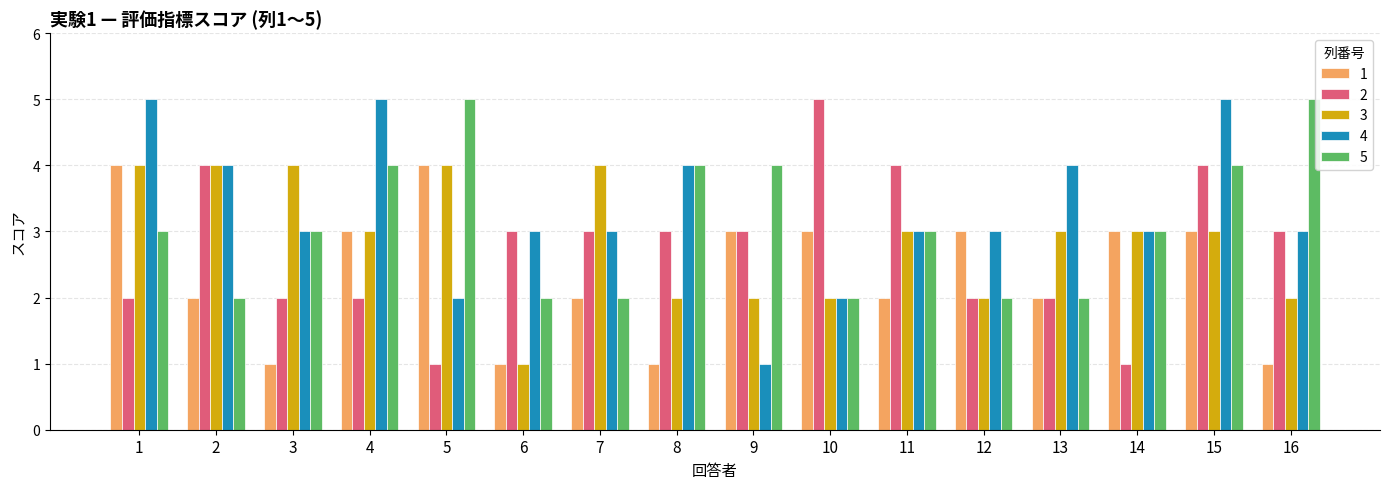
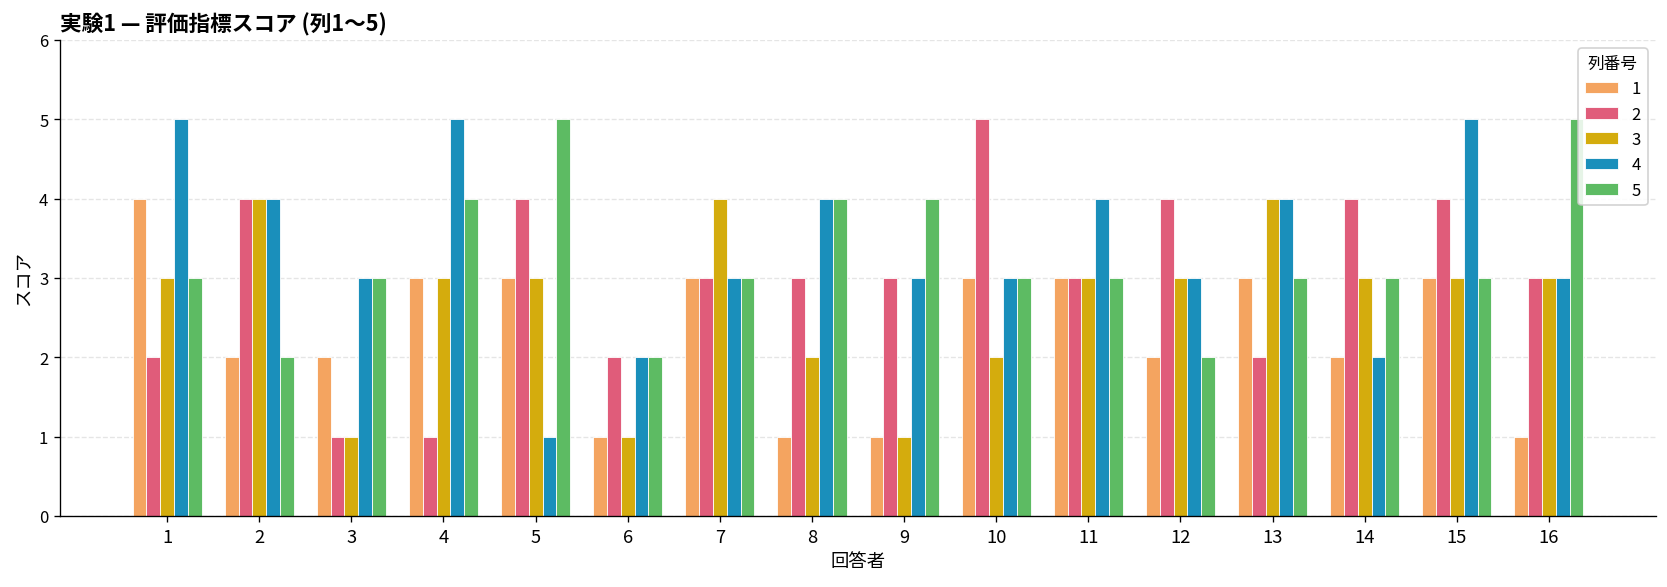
  {
    "1": {
      "1": 4,
      "2": 2,
-     "3": 1,
+     "3": 2,
      "4": 3,
-     "5": 4,
+     "5": 3,
      "6": 1,
-     "7": 2,
+     "7": 3,
      "8": 1,
-     "9": 3,
+     "9": 1,
      "10": 3,
-     "11": 2,
-     "12": 3,
-     "13": 2,
-     "14": 3,
+     "11": 3,
+     "12": 2,
+     "13": 3,
+     "14": 2,
      "15": 3,
      "16": 1
    },
    "2": {
      "1": 2,
      "2": 4,
-     "3": 2,
-     "4": 2,
-     "5": 1,
-     "6": 3,
+     "3": 1,
+     "4": 1,
+     "5": 4,
+     "6": 2,
      "7": 3,
      "8": 3,
      "9": 3,
      "10": 5,
-     "11": 4,
-     "12": 2,
+     "11": 3,
+     "12": 4,
      "13": 2,
-     "14": 1,
+     "14": 4,
      "15": 4,
      "16": 3
    },
    "3": {
-     "1": 4,
+     "1": 3,
      "2": 4,
-     "3": 4,
+     "3": 1,
      "4": 3,
-     "5": 4,
+     "5": 3,
      "6": 1,
      "7": 4,
      "8": 2,
-     "9": 2,
+     "9": 1,
      "10": 2,
      "11": 3,
-     "12": 2,
-     "13": 3,
+     "12": 3,
+     "13": 4,
      "14": 3,
      "15": 3,
-     "16": 2
+     "16": 3
    },
    "4": {
      "1": 5,
      "2": 4,
      "3": 3,
      "4": 5,
-     "5": 2,
-     "6": 3,
+     "5": 1,
+     "6": 2,
      "7": 3,
      "8": 4,
-     "9": 1,
-     "10": 2,
-     "11": 3,
+     "9": 3,
+     "10": 3,
+     "11": 4,
      "12": 3,
      "13": 4,
-     "14": 3,
+     "14": 2,
      "15": 5,
      "16": 3
    },
    "5": {
      "1": 3,
      "2": 2,
      "3": 3,
      "4": 4,
      "5": 5,
      "6": 2,
-     "7": 2,
+     "7": 3,
      "8": 4,
      "9": 4,
-     "10": 2,
+     "10": 3,
      "11": 3,
      "12": 2,
-     "13": 2,
+     "13": 3,
      "14": 3,
-     "15": 4,
+     "15": 3,
      "16": 5
    }
  }
